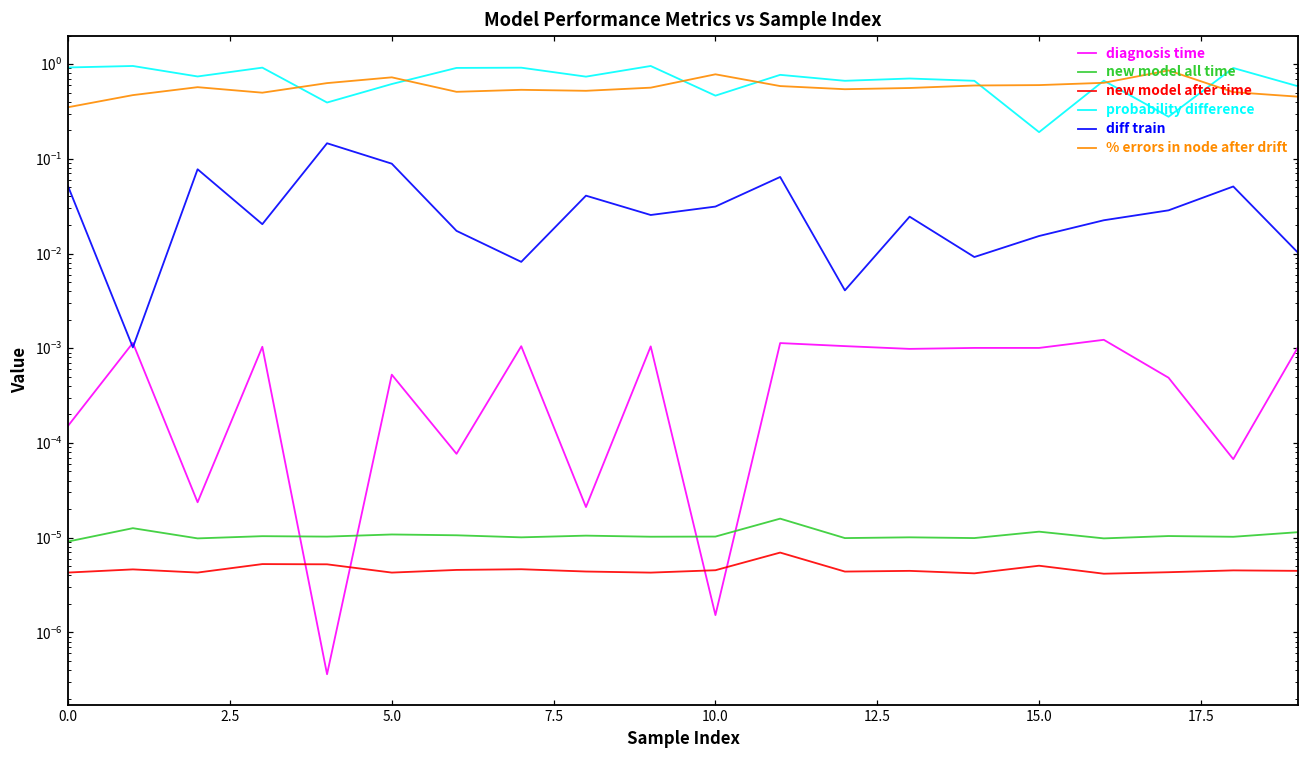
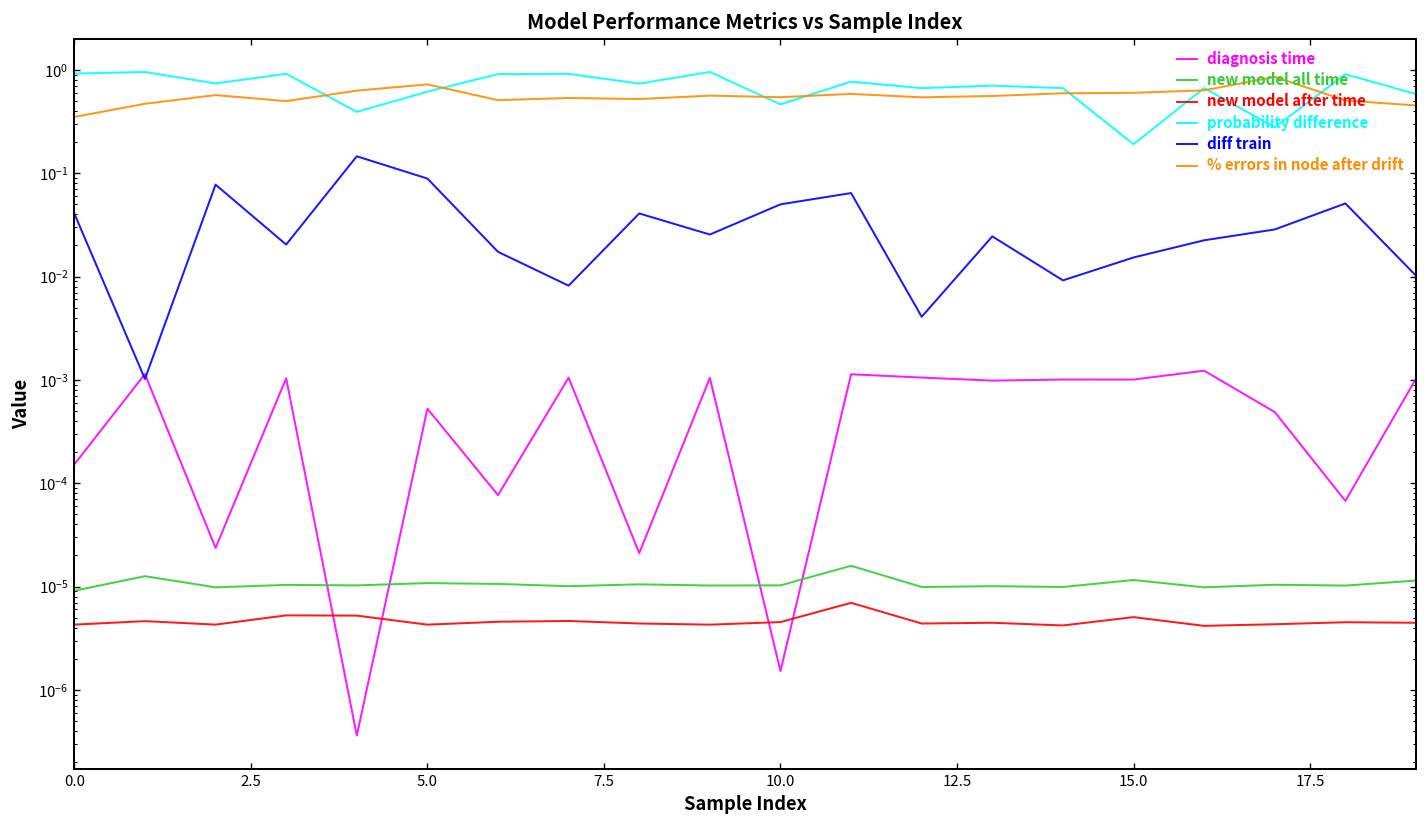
  {
    "diagnosis time": {
      "0.0": 0.00015,
      "5.0": 0.0005,
      "10.0": 0.0000015,
      "15.0": 0.001
    },
    "new model all time": {
      "0.0": 0.000009,
      "5.0": 0.000011,
      "10.0": 0.000010,
      "15.0": 0.000012
    },
    "new model after time": {
      "0.0": 0.000004,
      "5.0": 0.000004,
      "10.0": 0.000005,
      "15.0": 0.000005
    },
    "probability difference": {
      "0.0": 0.9,
      "5.0": 0.6,
      "10.0": 0.5,
      "15.0": 0.19
    },
    "diff train": {
-     "0.0": 0.05,
+     "0.0": 0.04,
      "5.0": 0.09,
-     "10.0": 0.031,
+     "10.0": 0.05,
      "15.0": 0.015
    },
    "% errors in node after drift": {
      "0.0": 0.35,
      "5.0": 0.7,
-     "10.0": 0.8,
+     "10.0": 0.5,
      "15.0": 0.6
    }
  }
